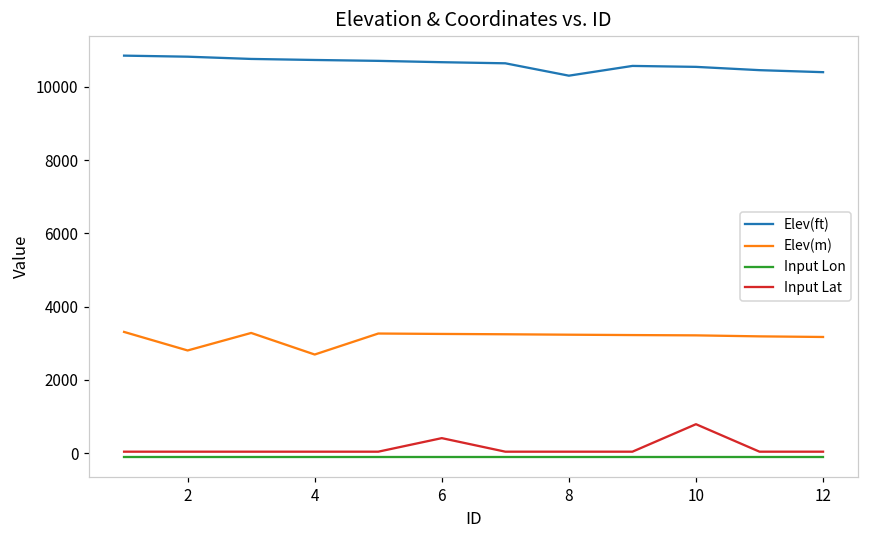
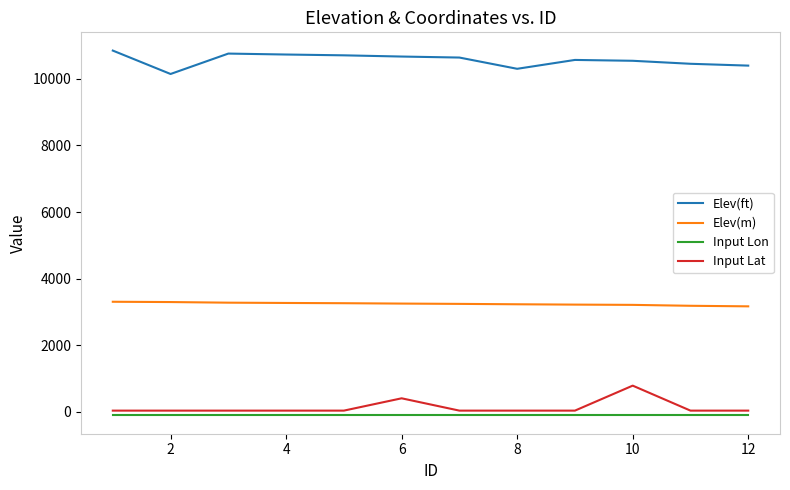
  {
    "Elev(ft)": {
-     "2": 10800,
+     "2": 10100,
      "4": 10700,
      "6": 10700,
      "8": 10300,
      "10": 10500,
      "12": 10400
    },
    "Elev(m)": {
-     "2": 2800,
-     "4": 2700,
+     "2": 3300,
+     "4": 3300,
      "6": 3300,
      "8": 3200,
      "10": 3200,
      "12": 3200
    },
    "Input Lon": {
      "2": -100,
      "4": -100,
      "6": -100,
      "8": -100,
      "10": -100,
      "12": -100
    },
    "Input Lat": {
      "2": 0,
      "4": 0,
      "6": 400,
      "8": 0,
      "10": 800,
      "12": 0
    }
  }
